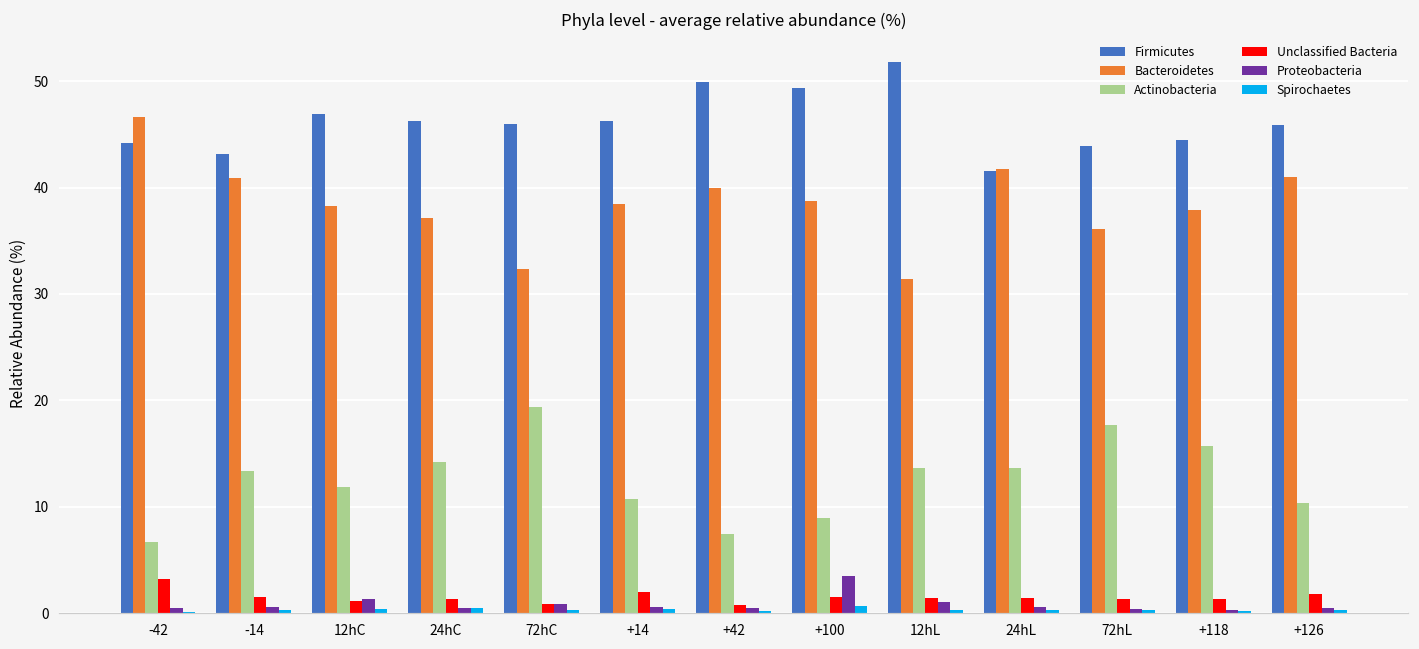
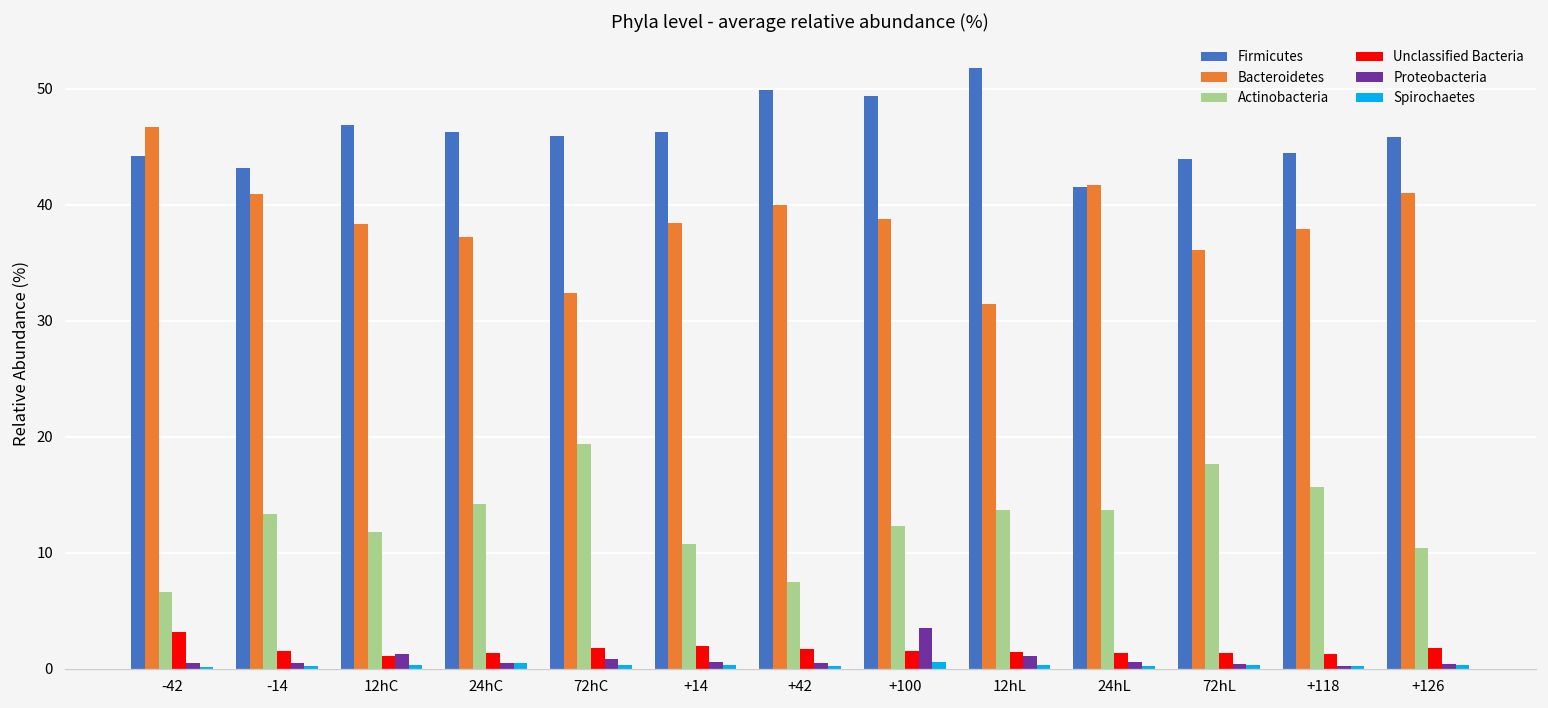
  {
    "Firmicutes": {
      "-42": 44,
      "-14": 43,
      "12hC": 47,
      "24hC": 46,
      "72hC": 46,
      "+14": 46,
      "+42": 50,
      "+100": 49,
      "12hL": 52,
      "24hL": 42,
      "72hL": 44,
      "+118": 44,
      "+126": 46
    },
    "Bacteroidetes": {
      "-42": 47,
      "-14": 41,
      "12hC": 38,
      "24hC": 37,
      "72hC": 32,
      "+14": 38,
      "+42": 40,
      "+100": 39,
      "12hL": 31,
      "24hL": 42,
      "72hL": 36,
      "+118": 38,
      "+126": 41
    },
    "Actinobacteria": {
      "-42": 7,
      "-14": 13,
      "12hC": 12,
      "24hC": 14,
      "72hC": 19,
      "+14": 11,
      "+42": 7,
-     "+100": 9,
+     "+100": 12,
      "12hL": 14,
      "24hL": 14,
      "72hL": 18,
      "+118": 16,
      "+126": 10
    },
    "Unclassified Bacteria": {
      "-42": 3,
      "-14": 1,
      "12hC": 1,
      "24hC": 1,
-     "72hC": 1,
+     "72hC": 2,
      "+14": 2,
-     "+42": 1,
+     "+42": 2,
      "+100": 2,
      "12hL": 1,
      "24hL": 1,
      "72hL": 1,
      "+118": 1,
      "+126": 2
    },
    "Proteobacteria": {
      "-42": 0,
      "-14": 1,
      "12hC": 1,
      "24hC": 0,
      "72hC": 1,
      "+14": 1,
      "+42": 0,
      "+100": 4,
      "12hL": 1,
      "24hL": 1,
      "72hL": 0,
      "+126": 0
    },
    "Spirochaetes": {
      "12hC": 0,
      "24hC": 0,
      "72hC": 0,
      "+14": 0,
      "+100": 1,
      "12hL": 0,
      "24hL": 0,
      "72hL": 0,
      "+126": 0
    }
  }
